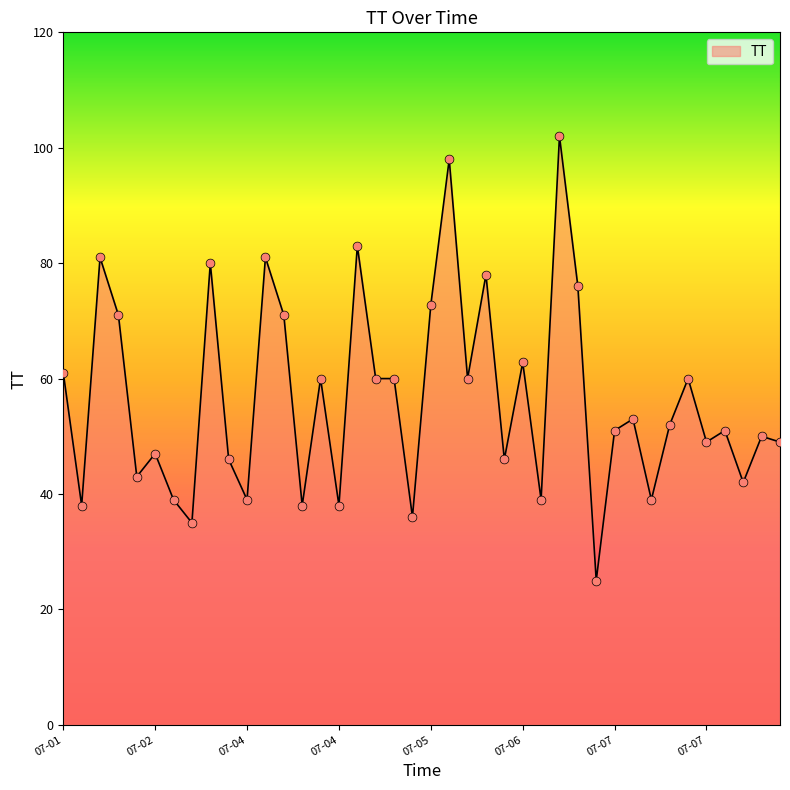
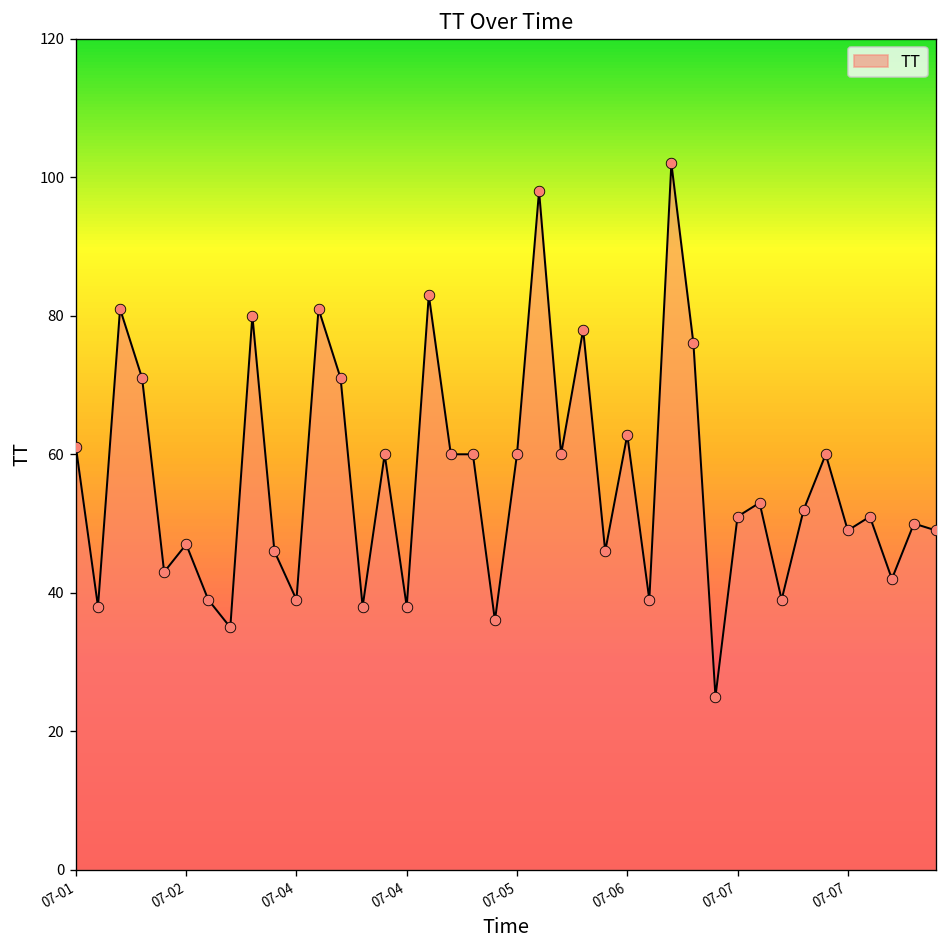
  {
    "07-01": 61,
    "07-02": 47,
-   "07-05": 73,
+   "07-05": 60,
    "07-06": 63
  }
